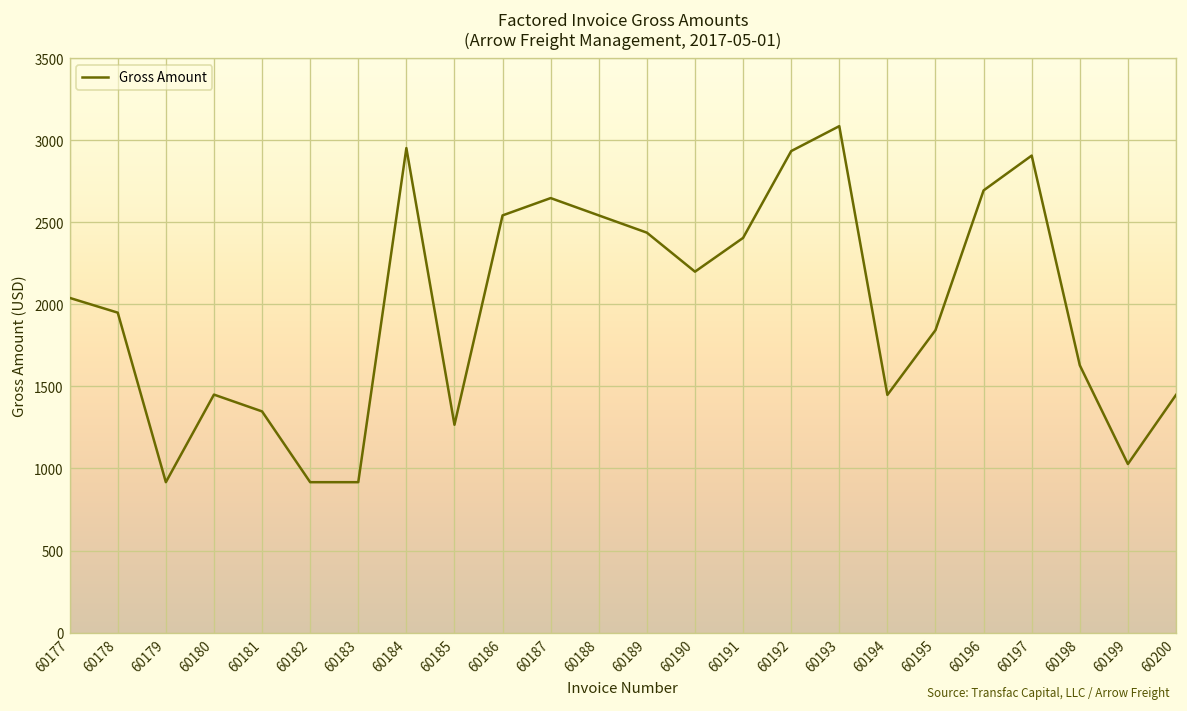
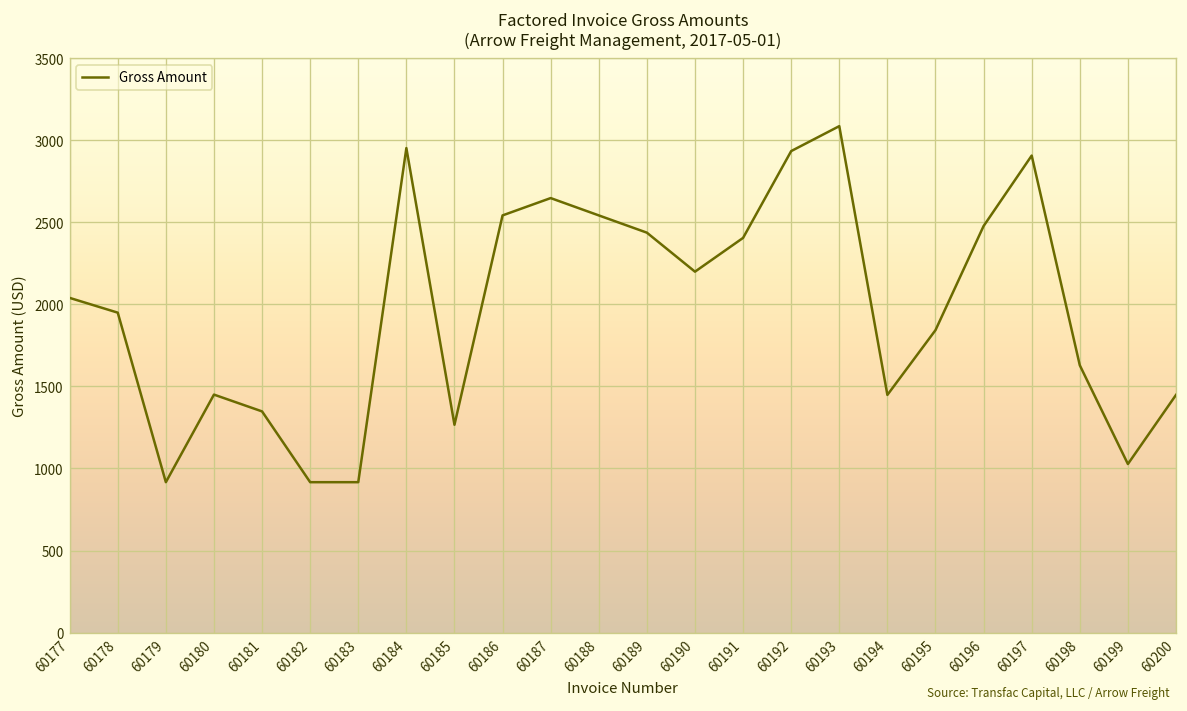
  {
    "60177": 2040,
    "60178": 1950,
    "60179": 920,
    "60180": 1450,
    "60181": 1350,
    "60182": 920,
    "60183": 920,
    "60184": 2950,
    "60185": 1270,
    "60186": 2540,
    "60187": 2650,
    "60188": 2540,
    "60189": 2440,
    "60190": 2200,
    "60191": 2410,
    "60192": 2940,
    "60193": 3090,
    "60194": 1450,
    "60195": 1840,
-   "60196": 2700,
+   "60196": 2480,
    "60197": 2910,
    "60198": 1630,
    "60199": 1030,
    "60200": 1450
  }
